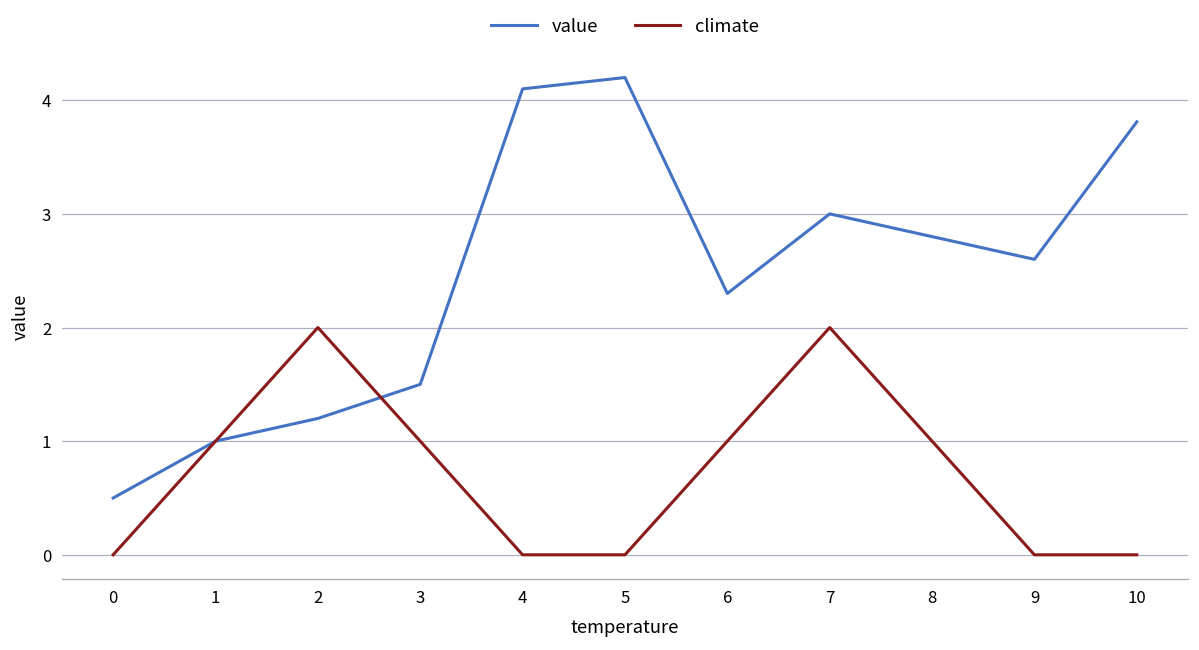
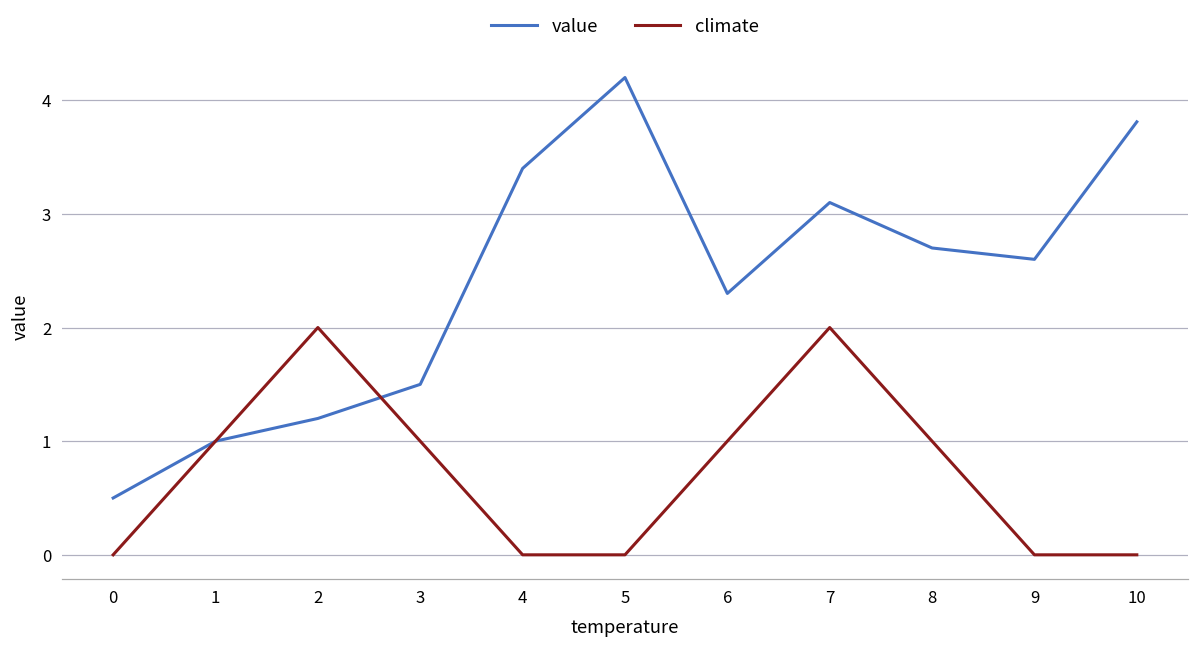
  {
    "value": {
      "0": 0.5,
      "2": 1.2,
      "3": 1.5,
-     "4": 4.1,
+     "4": 3.4,
      "5": 4.2,
      "6": 2.3,
-     "7": 3.0,
-     "8": 2.8,
+     "7": 3.1,
+     "8": 2.7,
      "9": 2.6,
      "10": 3.8
    },
    "climate": {
      "0": 0.0,
      "2": 2.0,
      "3": 1.0,
      "4": 0.0,
      "5": 0.0,
      "6": 1.0,
      "7": 2.0,
      "8": 1.0,
      "9": 0.0,
      "10": 0.0
    }
  }
